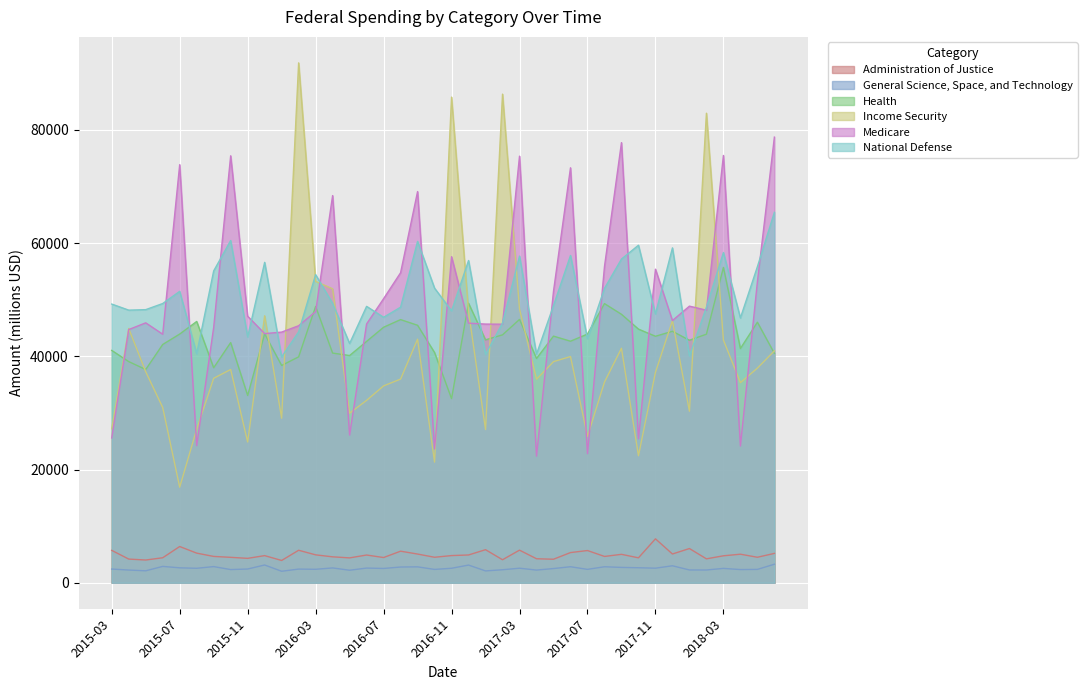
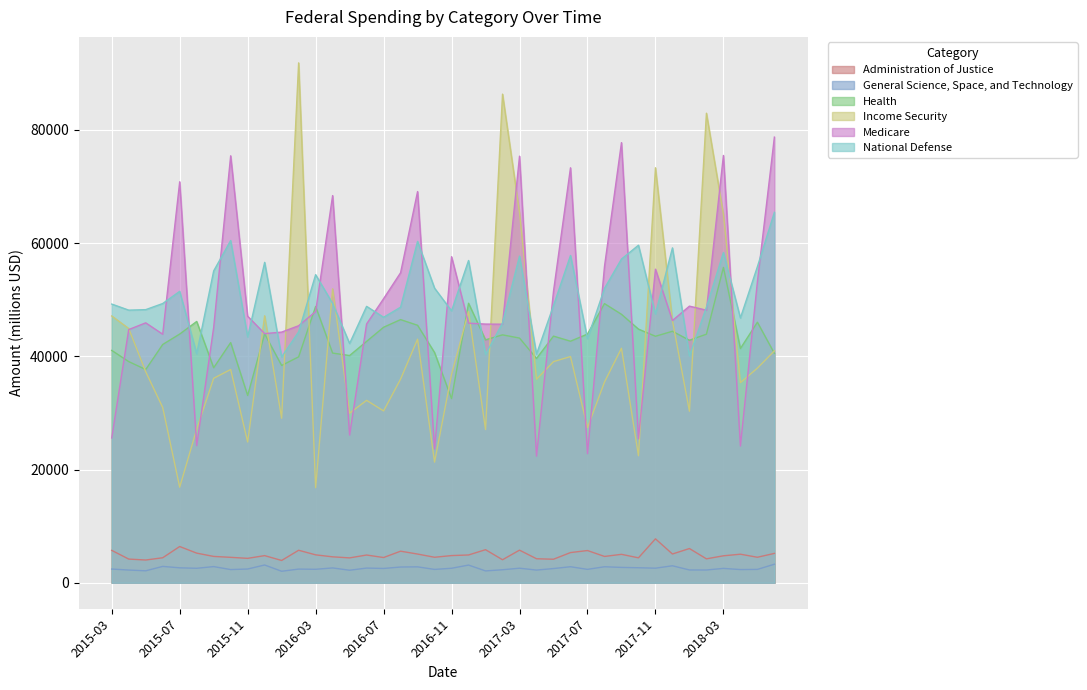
  {
    "Administration of Justice": {
      "2015-03": 6000,
      "2015-07": 6000,
      "2015-11": 4000,
      "2016-03": 5000,
      "2016-07": 4000,
      "2016-11": 5000,
      "2017-03": 6000,
      "2017-07": 6000,
      "2017-11": 8000,
      "2018-03": 5000
    },
    "Health": {
      "2015-03": 41000,
      "2015-07": 44000,
      "2015-11": 33000,
      "2016-03": 49000,
      "2016-07": 45000,
      "2016-11": 33000,
-     "2017-03": 47000,
+     "2017-03": 43000,
      "2017-07": 44000,
      "2017-11": 44000,
      "2018-03": 56000
    },
    "Income Security": {
-     "2015-03": 27000,
+     "2015-03": 47000,
      "2015-07": 17000,
      "2015-11": 25000,
-     "2016-03": 53000,
-     "2016-07": 35000,
-     "2016-11": 86000,
-     "2017-03": 48000,
-     "2017-07": 26000,
-     "2017-11": 37000,
-     "2018-03": 43000
+     "2016-03": 17000,
+     "2016-07": 30000,
+     "2016-11": 37000,
+     "2017-03": 65000,
+     "2017-07": 27000,
+     "2017-11": 73000,
+     "2018-03": 65000
    },
    "Medicare": {
      "2015-03": 26000,
-     "2015-07": 74000,
+     "2015-07": 71000,
      "2015-11": 47000,
      "2016-03": 48000,
      "2016-07": 50000,
      "2016-11": 58000,
      "2017-03": 75000,
      "2017-07": 23000,
      "2017-11": 55000,
      "2018-03": 75000
    }
  }
